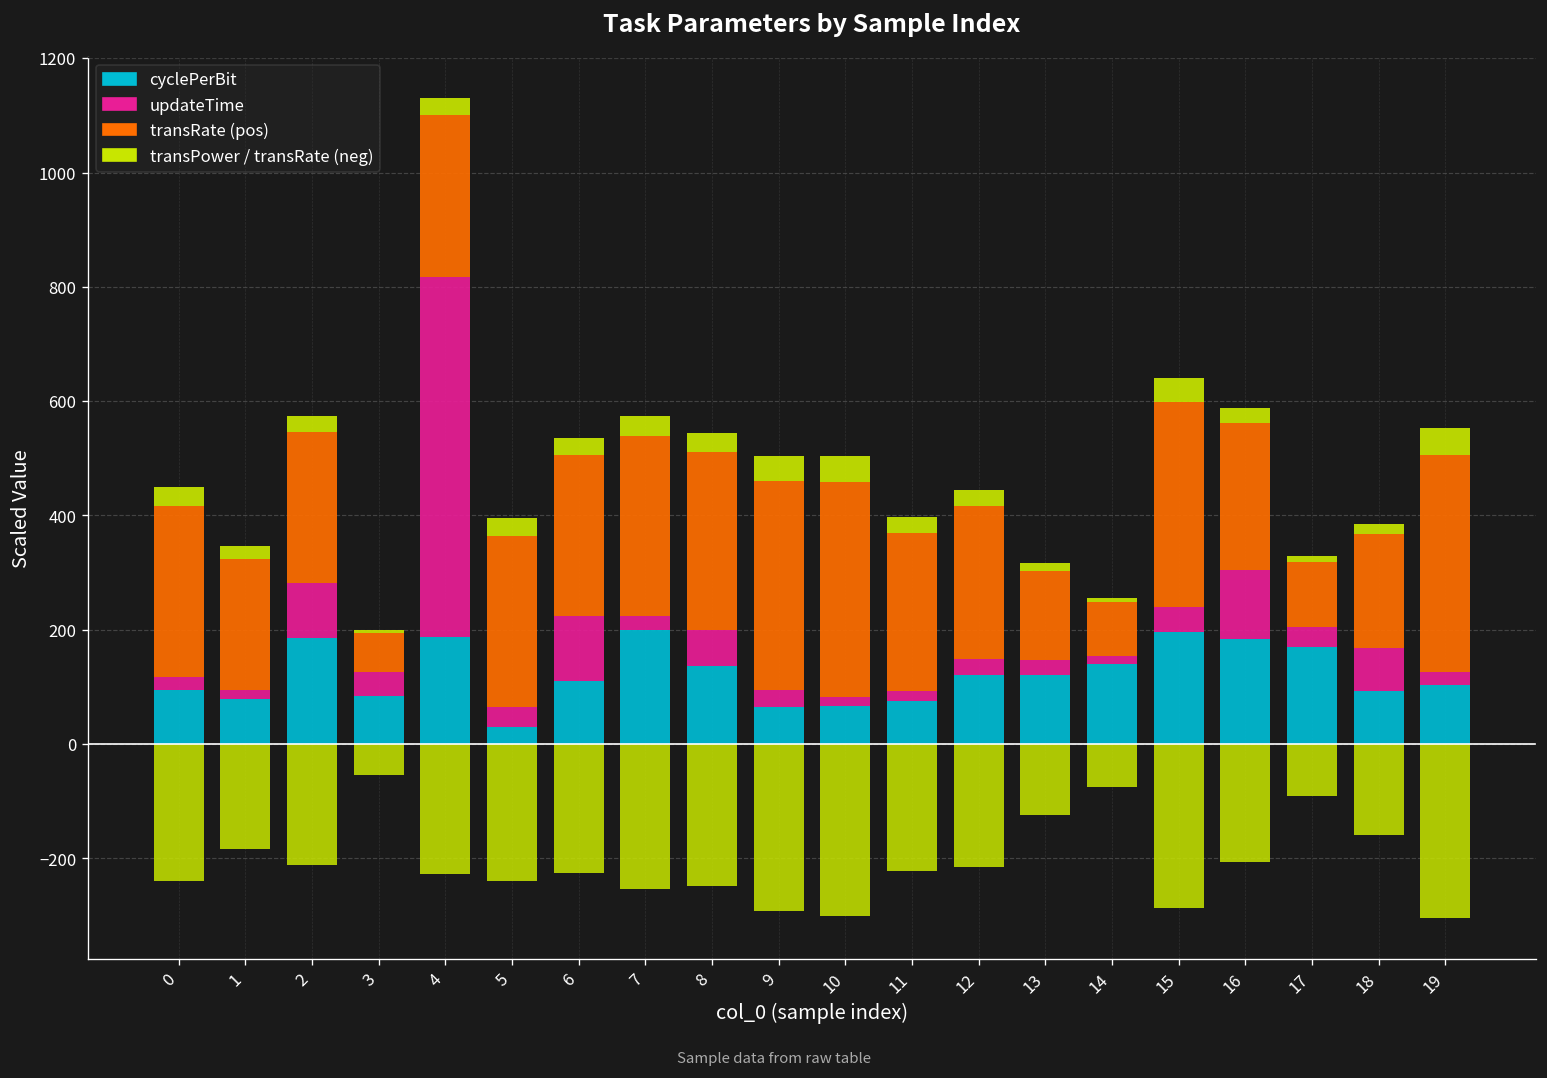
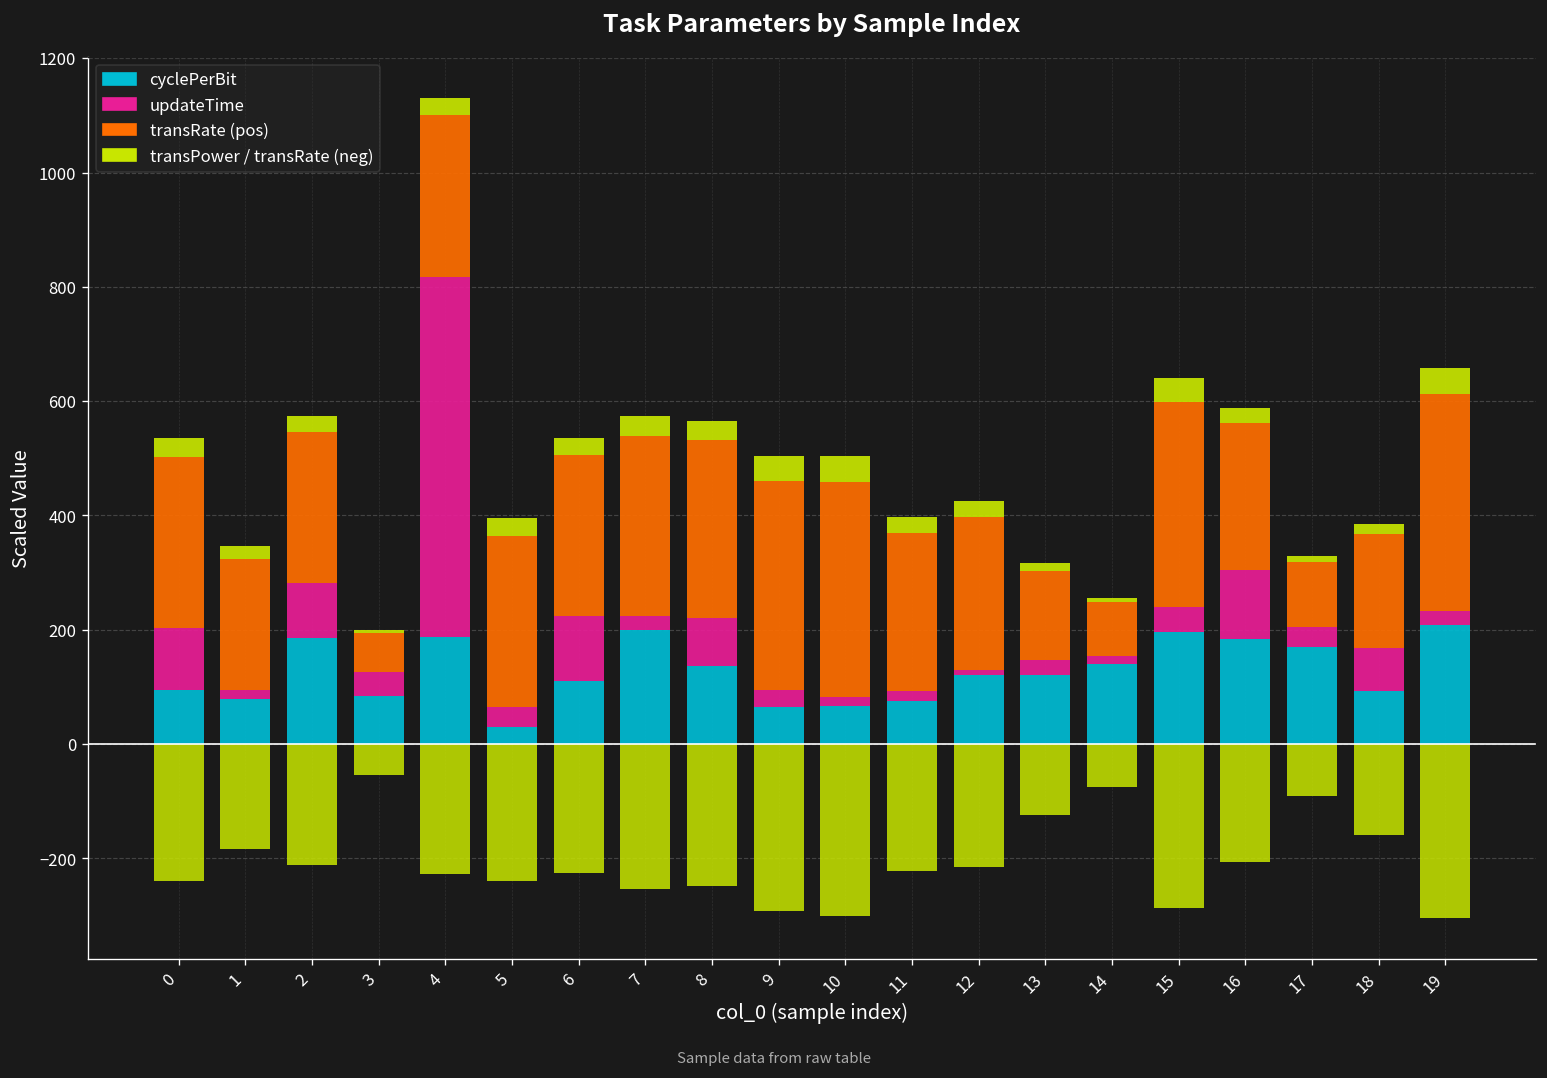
  {
    "cyclePerBit": {
      "0": 90,
      "1": 80,
      "2": 190,
      "3": 80,
      "4": 190,
      "5": 30,
      "6": 110,
      "7": 200,
      "8": 140,
      "9": 60,
      "10": 70,
      "11": 80,
      "12": 120,
      "13": 120,
      "14": 140,
      "15": 200,
      "16": 180,
      "17": 170,
      "18": 90,
-     "19": 100
+     "19": 210
    },
    "updateTime": {
-     "0": 20,
+     "0": 110,
      "1": 20,
      "2": 100,
      "3": 40,
      "4": 630,
      "5": 30,
      "6": 110,
      "7": 20,
-     "8": 60,
+     "8": 80,
      "9": 30,
      "10": 20,
      "11": 20,
-     "12": 30,
+     "12": 10,
      "13": 30,
      "14": 10,
      "15": 40,
      "16": 120,
      "17": 40,
      "18": 80,
      "19": 20
    }
  }
